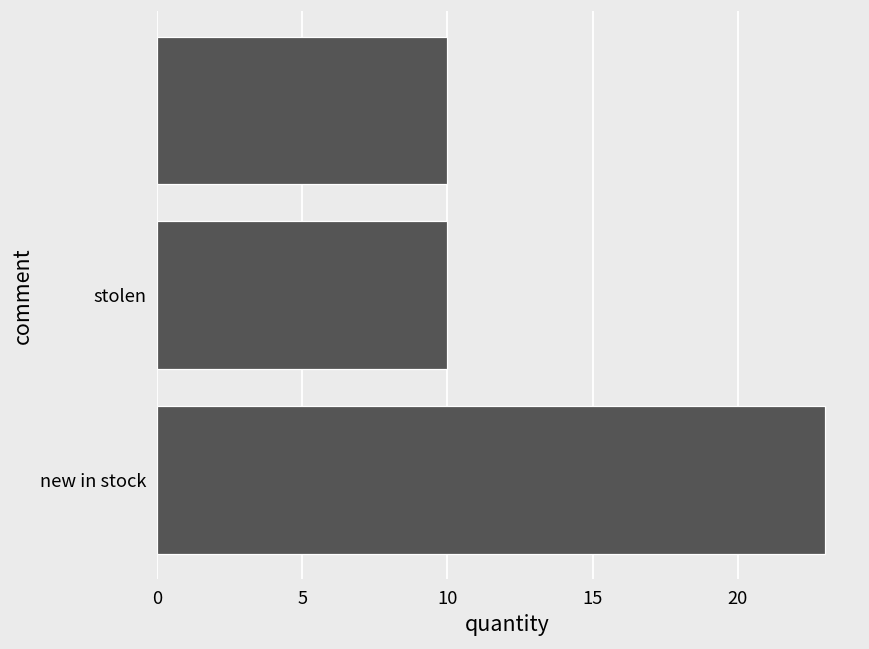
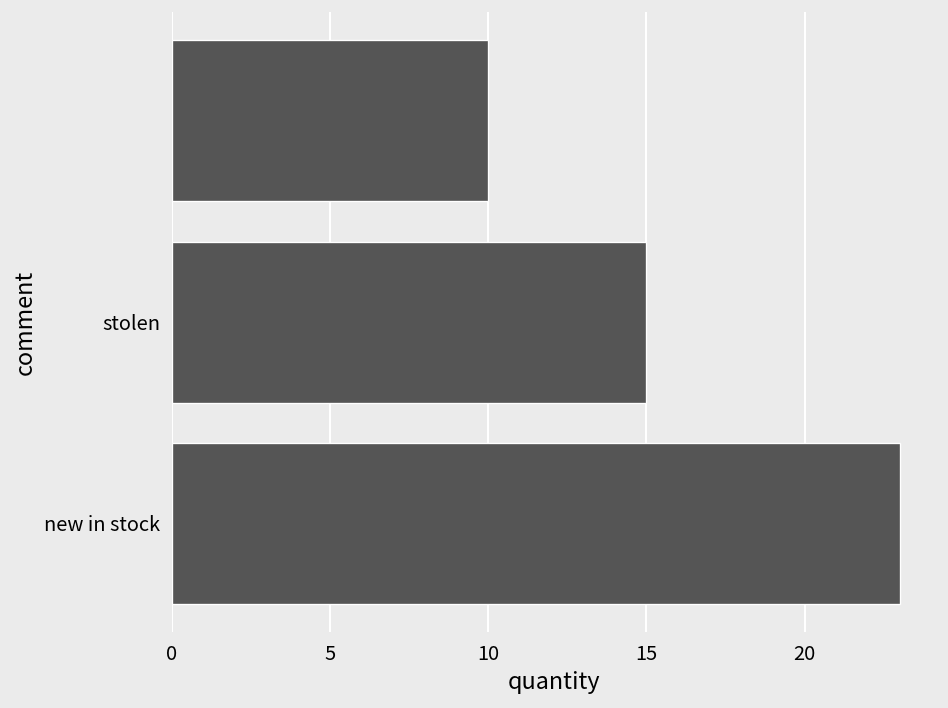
  {
-   "stolen": 10
+   "stolen": 15
  }
